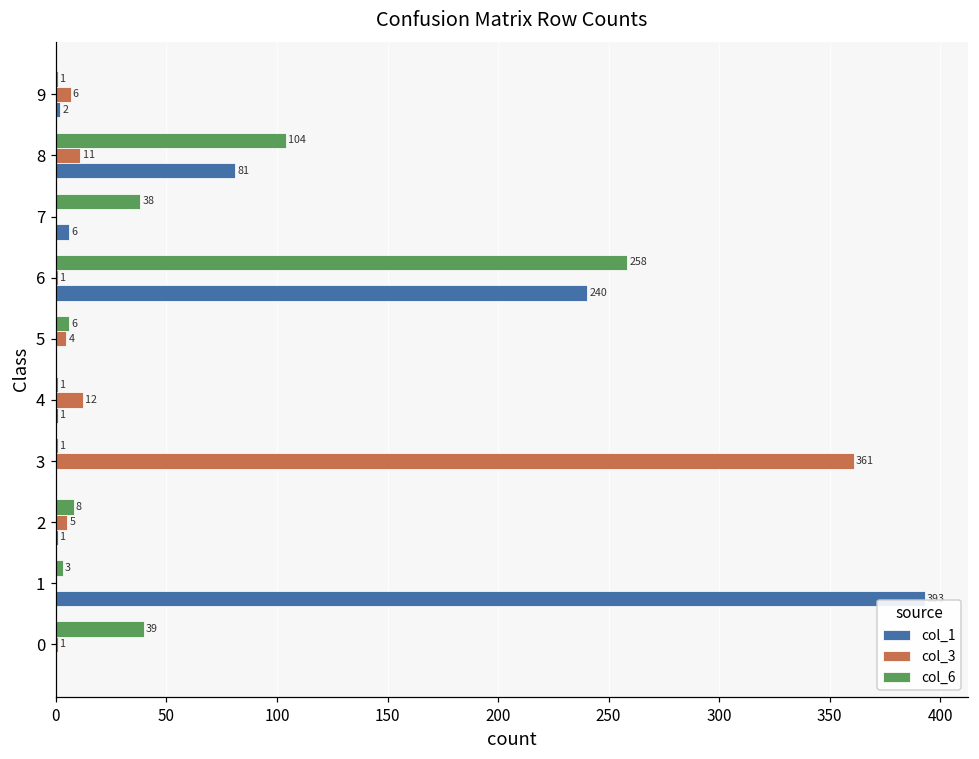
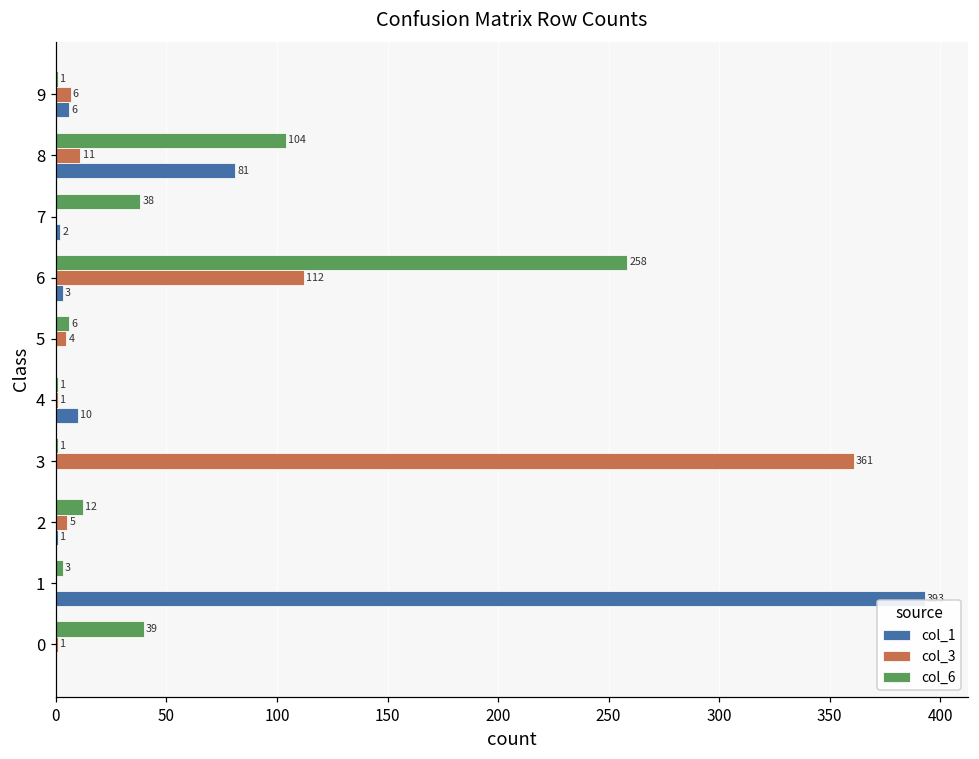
  {
    "col_1": {
-     "9": 2,
+     "9": 6,
      "8": 81,
-     "7": 6,
-     "6": 240,
-     "4": 1,
+     "7": 2,
+     "6": 3,
+     "4": 10,
      "2": 1
    },
    "col_3": {
      "8": 11,
-     "6": 1,
-     "4": 12,
+     "6": 112,
+     "4": 1,
      "3": 361,
      "2": 5,
      "0": 1
    },
    "col_6": {
      "9": 1,
      "8": 104,
      "7": 38,
      "6": 258,
      "5": 6,
      "4": 1,
      "3": 1,
-     "2": 8,
+     "2": 12,
      "1": 3
    }
  }
